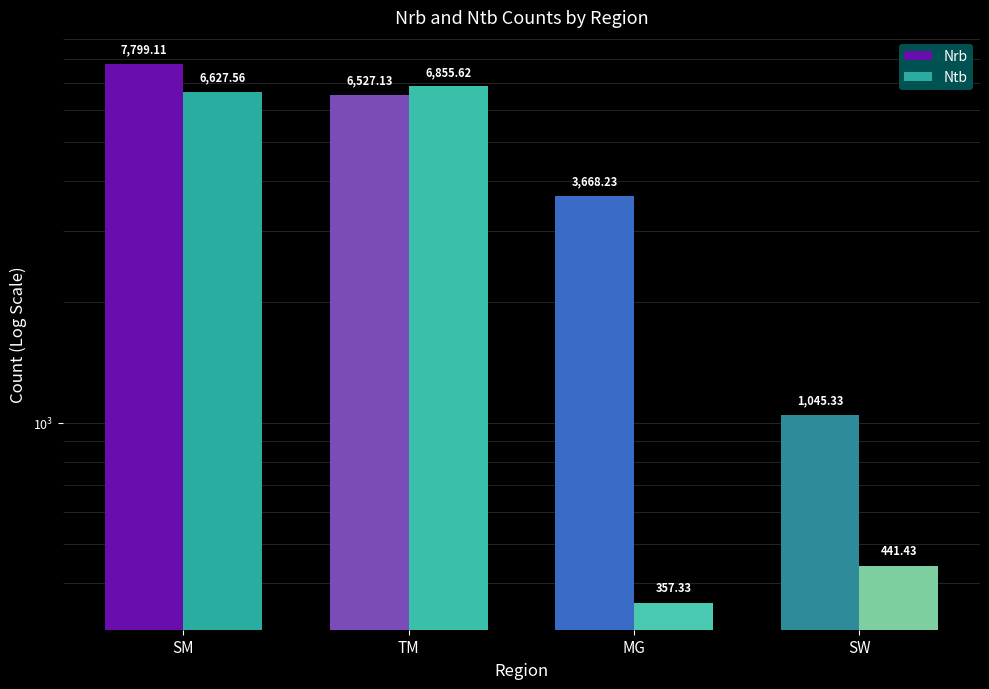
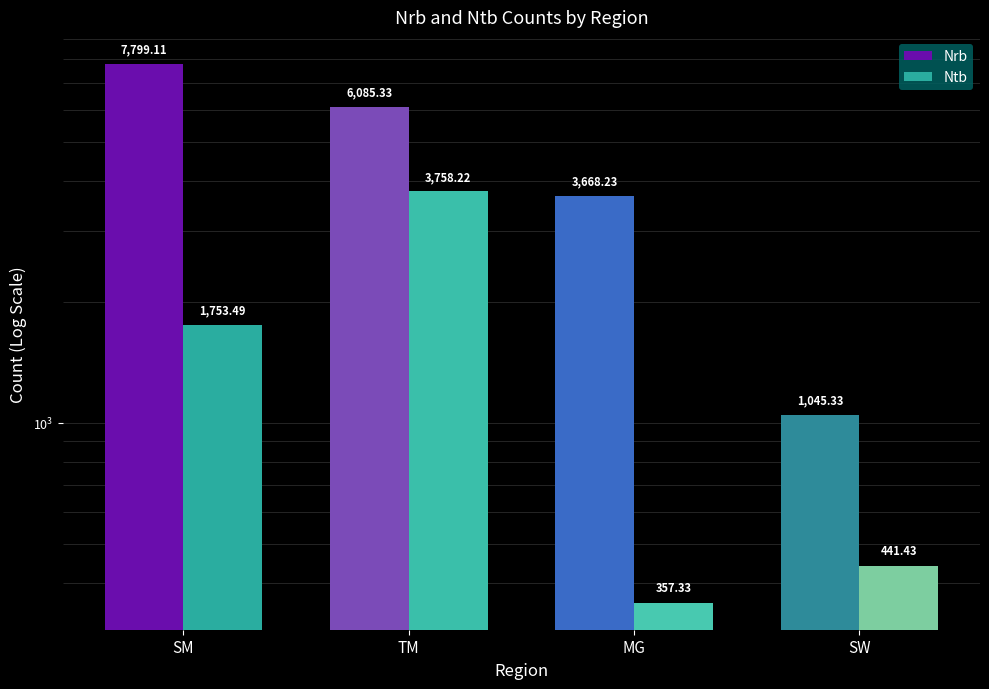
  {
    "Nrb": {
      "SM": "7,799.11",
-     "TM": "6,527.13",
+     "TM": "6,085.33",
      "MG": "3,668.23",
      "SW": "1,045.33"
    },
    "Ntb": {
-     "SM": "6,627.56",
-     "TM": "6,855.62",
+     "SM": "1,753.49",
+     "TM": "3,758.22",
      "MG": "357.33",
      "SW": "441.43"
    }
  }
